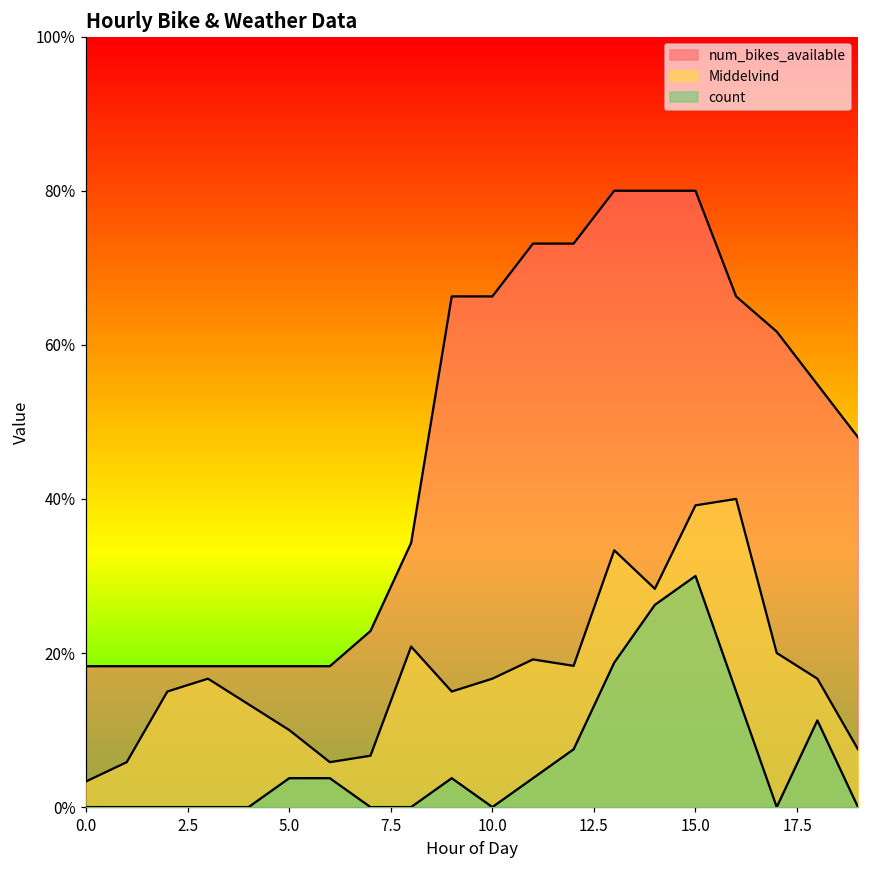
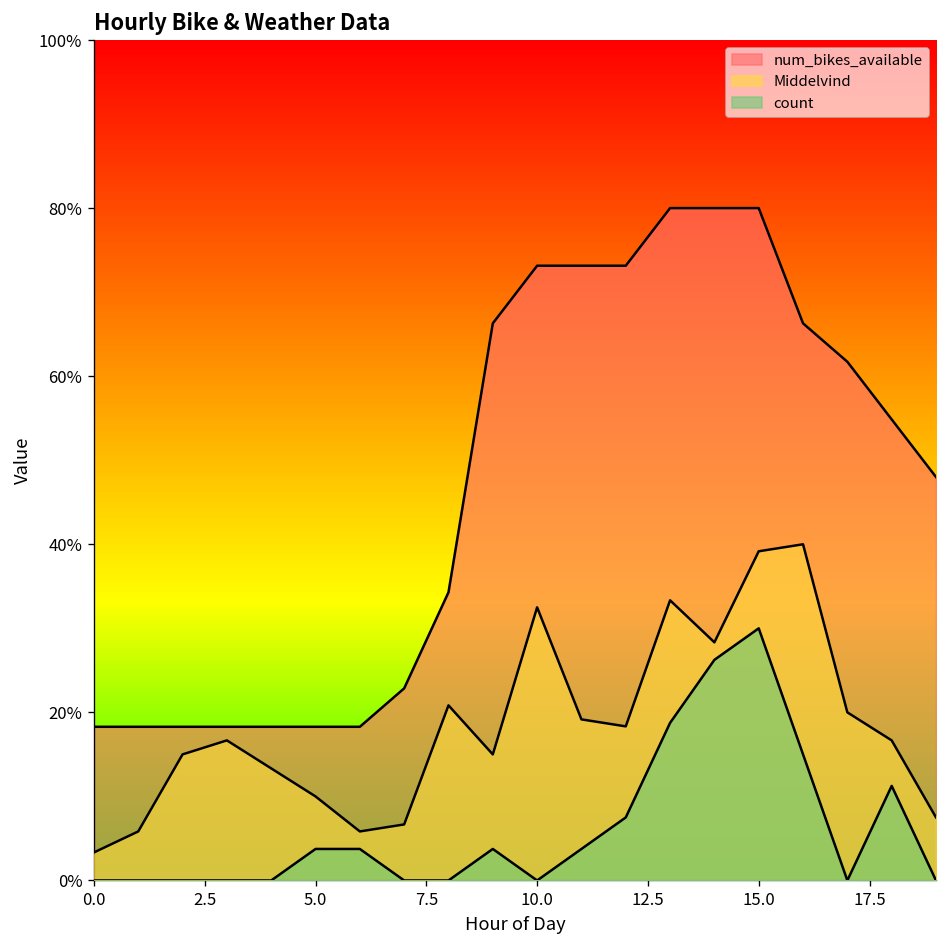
  {
    "num_bikes_available": {
      "0.0": "18%",
      "5.0": "18%",
-     "10.0": "66%",
+     "10.0": "73%",
      "15.0": "80%"
    },
    "Middelvind": {
      "0.0": "3%",
      "5.0": "10%",
-     "10.0": "17%",
+     "10.0": "33%",
      "15.0": "39%"
    },
    "count": {
      "0.0": "0%",
      "5.0": "4%",
      "10.0": "0%",
      "15.0": "30%"
    }
  }
